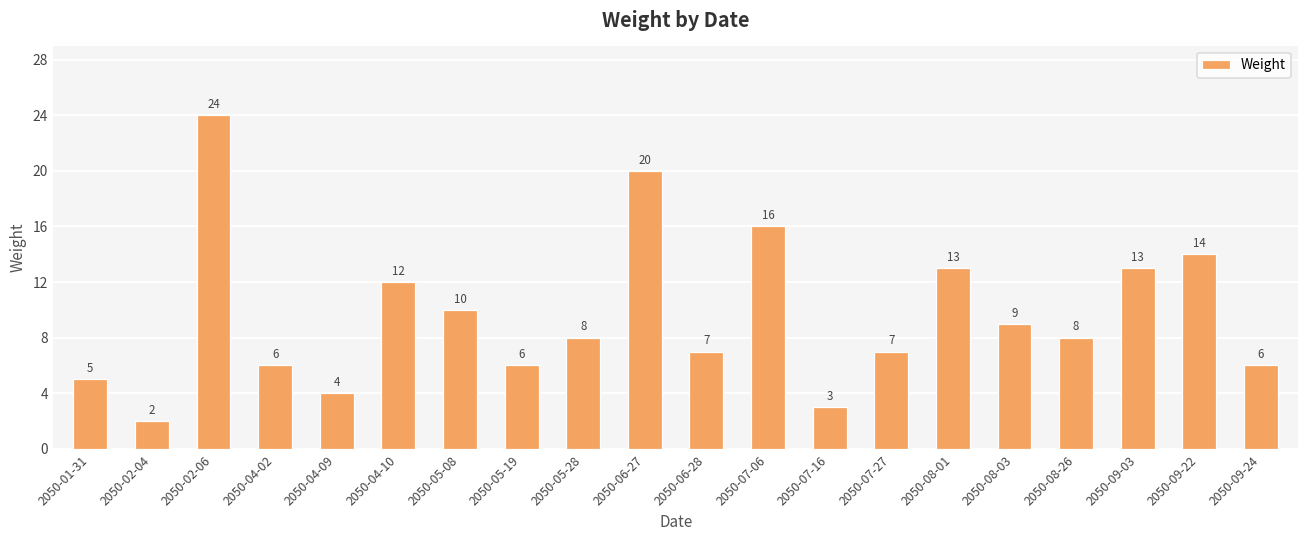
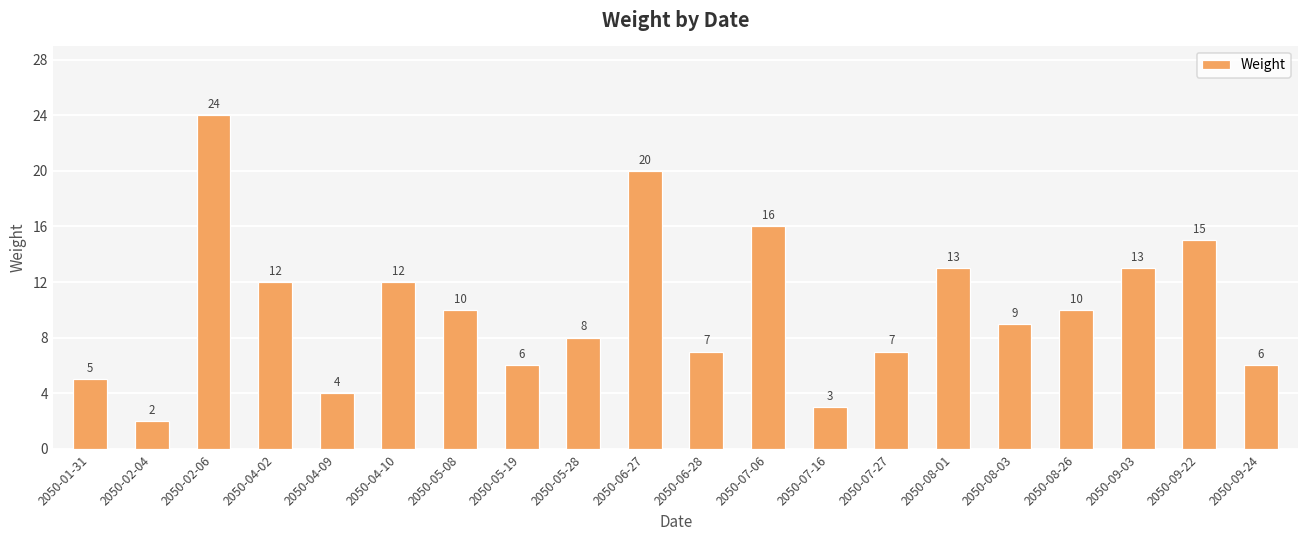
  {
    "2050-01-31": 5,
    "2050-02-04": 2,
    "2050-02-06": 24,
-   "2050-04-02": 6,
+   "2050-04-02": 12,
    "2050-04-09": 4,
    "2050-04-10": 12,
    "2050-05-08": 10,
    "2050-05-19": 6,
    "2050-05-28": 8,
    "2050-06-27": 20,
    "2050-06-28": 7,
    "2050-07-06": 16,
    "2050-07-16": 3,
    "2050-07-27": 7,
    "2050-08-01": 13,
    "2050-08-03": 9,
-   "2050-08-26": 8,
+   "2050-08-26": 10,
    "2050-09-03": 13,
-   "2050-09-22": 14,
+   "2050-09-22": 15,
    "2050-09-24": 6
  }
